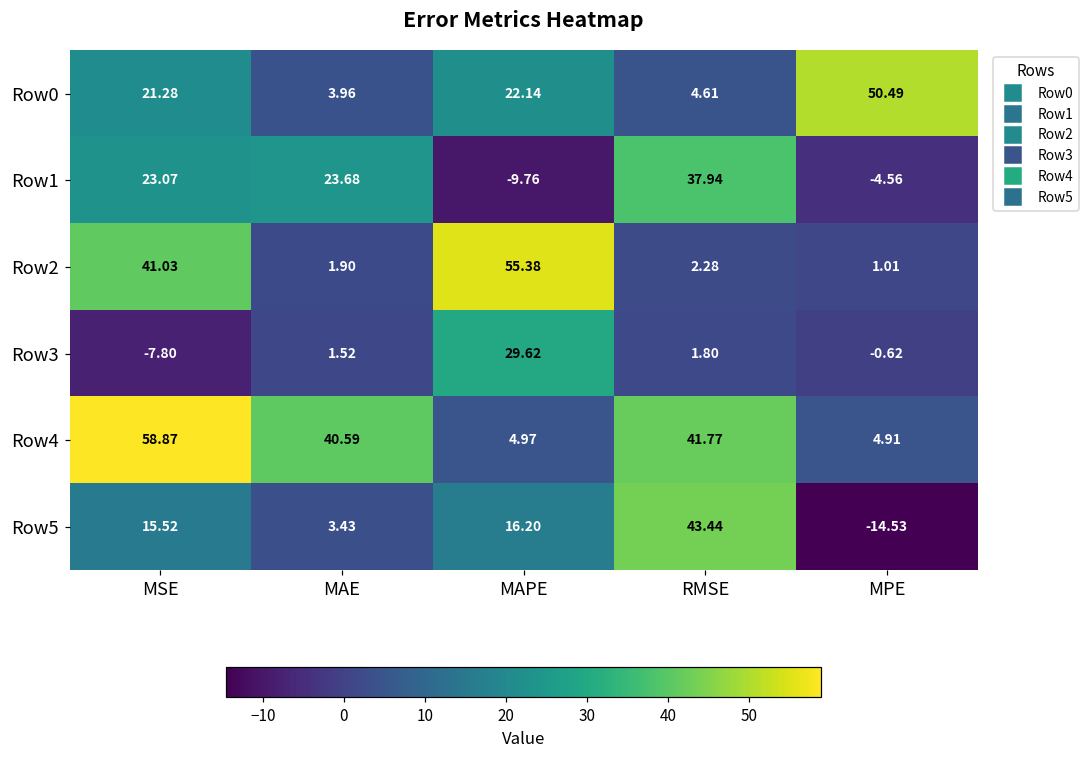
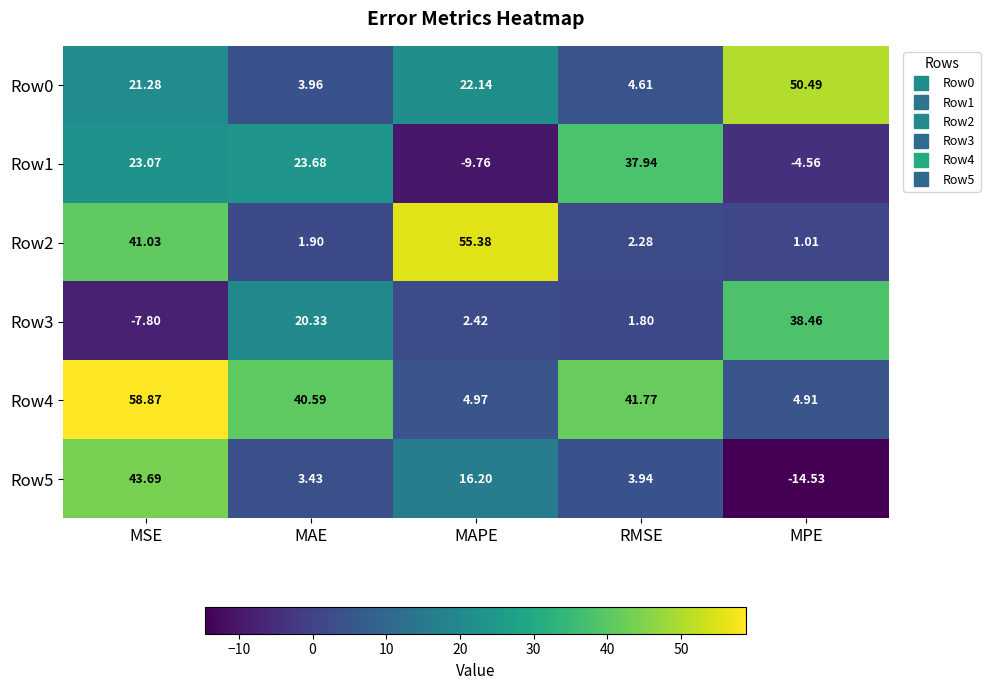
  {
    "Row0": {
      "MSE": 21.28,
      "MAE": 3.96,
      "MAPE": 22.14,
      "RMSE": 4.61,
      "MPE": 50.49
    },
    "Row1": {
      "MSE": 23.07,
      "MAE": 23.68,
      "MAPE": -9.76,
      "RMSE": 37.94,
      "MPE": -4.56
    },
    "Row2": {
      "MSE": 41.03,
      "MAE": 1.90,
      "MAPE": 55.38,
      "RMSE": 2.28,
      "MPE": 1.01
    },
    "Row3": {
      "MSE": -7.80,
-     "MAE": 1.52,
-     "MAPE": 29.62,
+     "MAE": 20.33,
+     "MAPE": 2.42,
      "RMSE": 1.80,
-     "MPE": -0.62
+     "MPE": 38.46
    },
    "Row4": {
      "MSE": 58.87,
      "MAE": 40.59,
      "MAPE": 4.97,
      "RMSE": 41.77,
      "MPE": 4.91
    },
    "Row5": {
-     "MSE": 15.52,
+     "MSE": 43.69,
      "MAE": 3.43,
      "MAPE": 16.20,
-     "RMSE": 43.44,
+     "RMSE": 3.94,
      "MPE": -14.53
    }
  }
